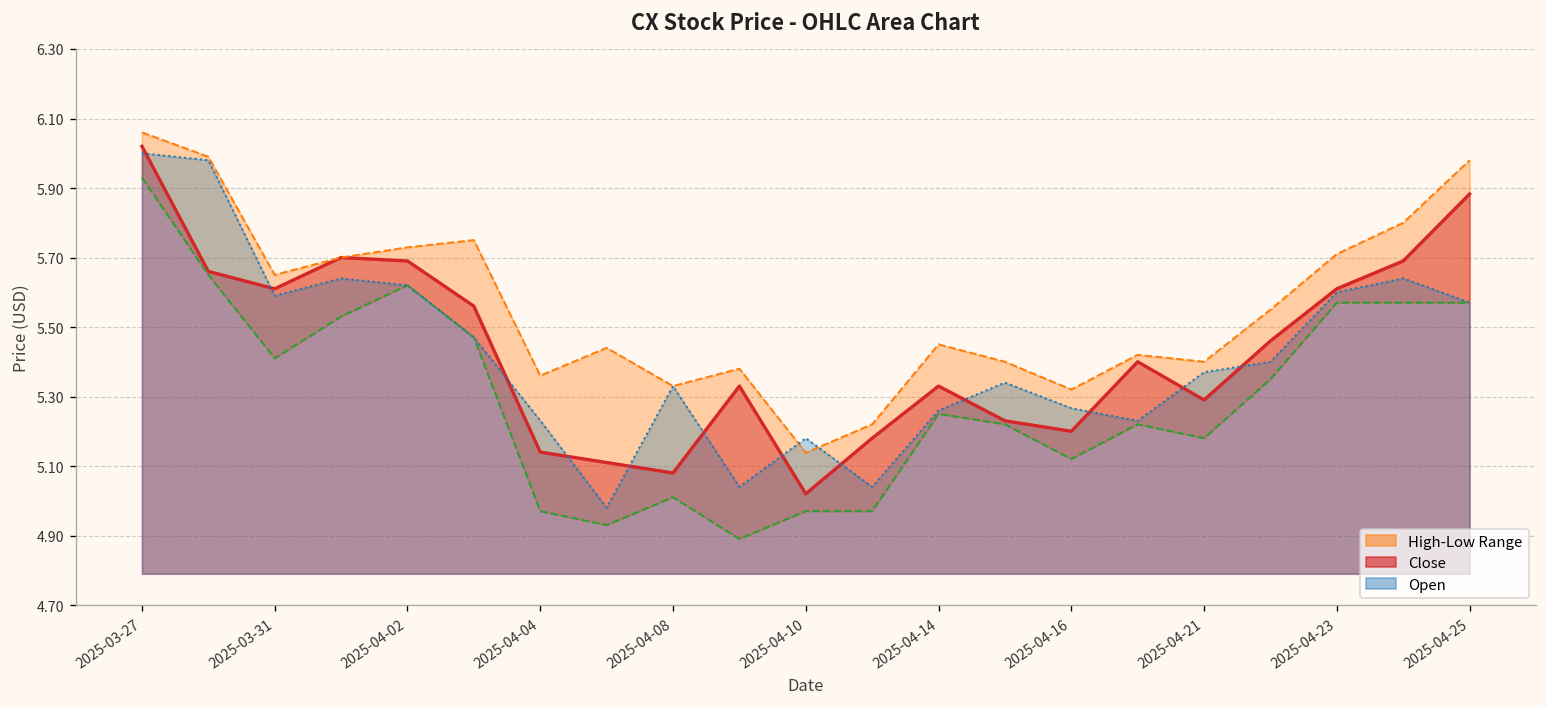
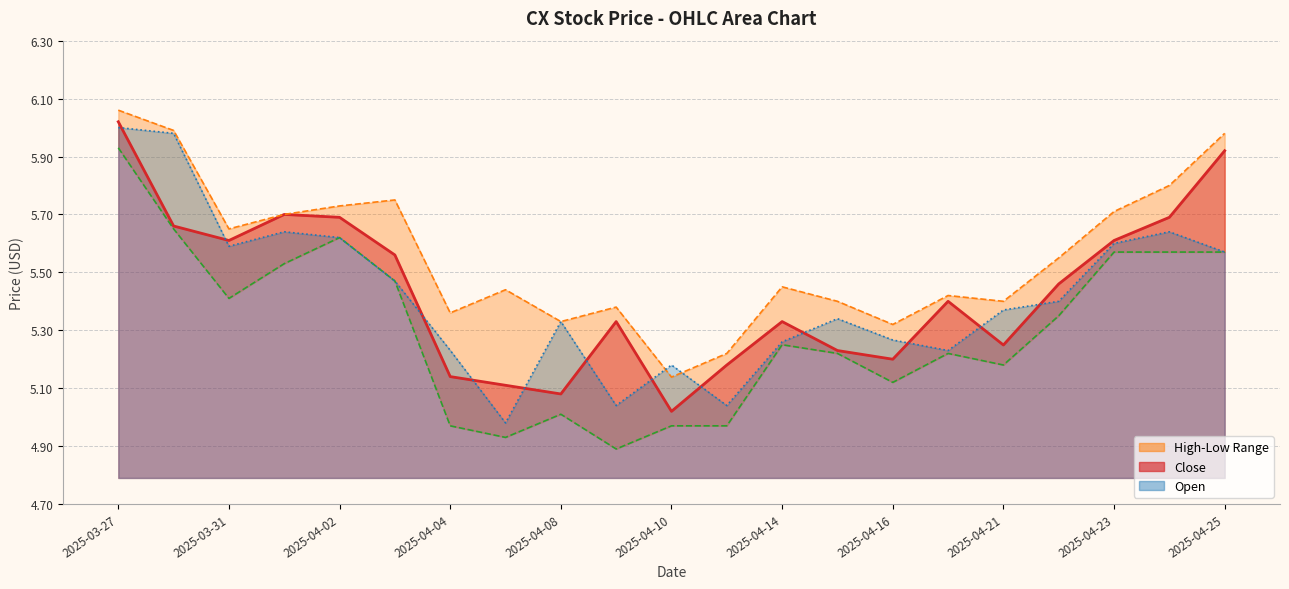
  {
    "Close": {
      "2025-03-27": 6.02,
      "2025-03-31": 5.61,
      "2025-04-02": 5.69,
      "2025-04-04": 5.14,
      "2025-04-08": 5.08,
      "2025-04-10": 5.02,
      "2025-04-14": 5.33,
      "2025-04-16": 5.20,
-     "2025-04-21": 5.29,
+     "2025-04-21": 5.25,
      "2025-04-23": 5.61,
-     "2025-04-25": 5.88
+     "2025-04-25": 5.92
    },
    "High-Low Range": {
      "2025-03-27": 6.06,
      "2025-03-31": 5.65,
      "2025-04-02": 5.73,
      "2025-04-04": 5.36,
      "2025-04-10": 5.14,
      "2025-04-14": 5.45,
      "2025-04-16": 5.32,
      "2025-04-21": 5.40,
      "2025-04-23": 5.71,
      "2025-04-25": 5.98
    },
    "Open": {
      "2025-03-27": 6.00,
      "2025-03-31": 5.59,
      "2025-04-04": 5.23,
      "2025-04-10": 5.18,
      "2025-04-14": 5.26,
      "2025-04-16": 5.27,
      "2025-04-21": 5.37,
      "2025-04-23": 5.60
    }
  }
